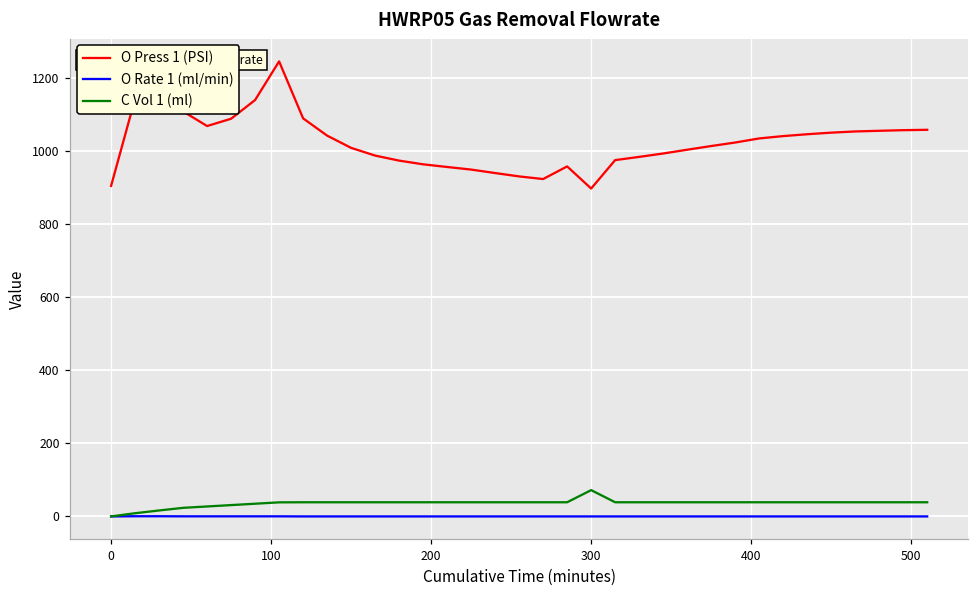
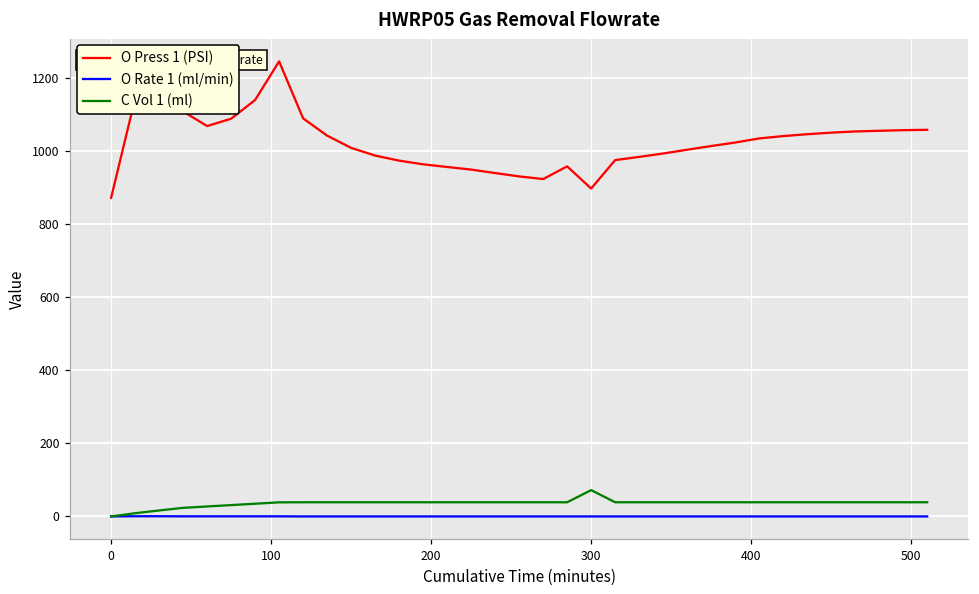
  {
    "O Press 1 (PSI)": {
-     "0": 900,
+     "0": 870,
      "300": 900
    },
    "O Rate 1 (ml/min)": {
      "300": 0
    },
    "C Vol 1 (ml)": {
      "300": 70
    }
  }
